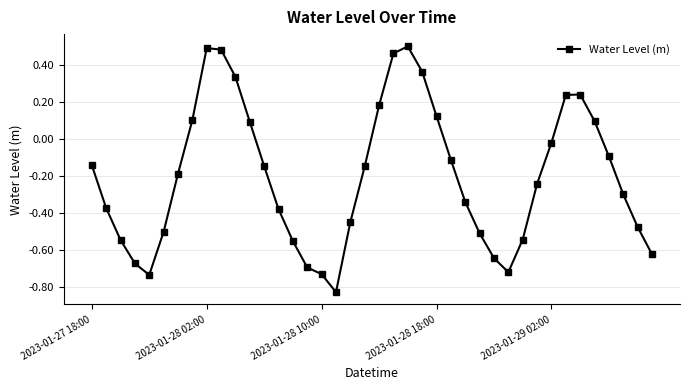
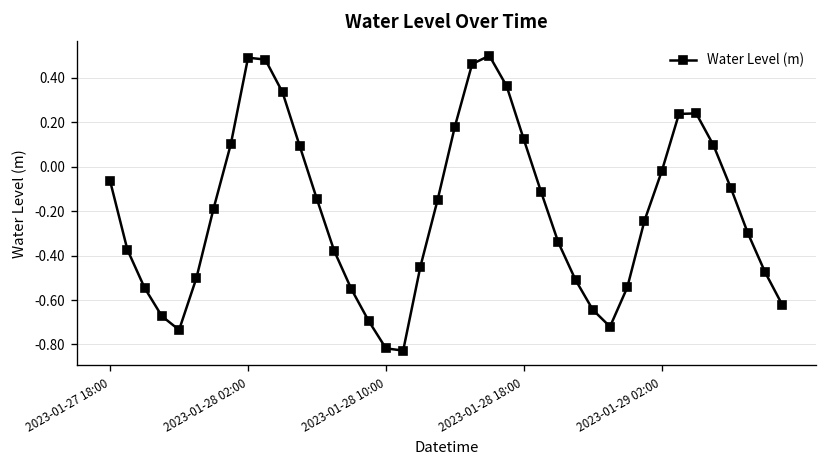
  {
-   "2023-01-27 18:00": -0.14,
+   "2023-01-27 18:00": -0.06,
    "2023-01-28 02:00": 0.49,
-   "2023-01-28 10:00": -0.73,
+   "2023-01-28 10:00": -0.82,
    "2023-01-28 18:00": 0.12,
    "2023-01-29 02:00": -0.02
  }
